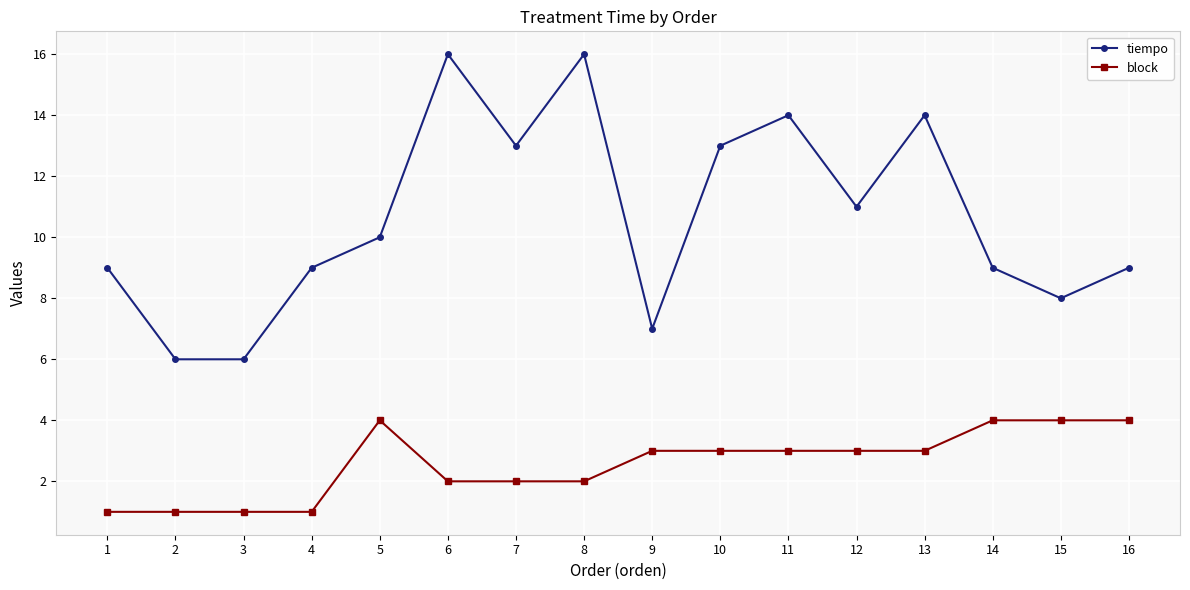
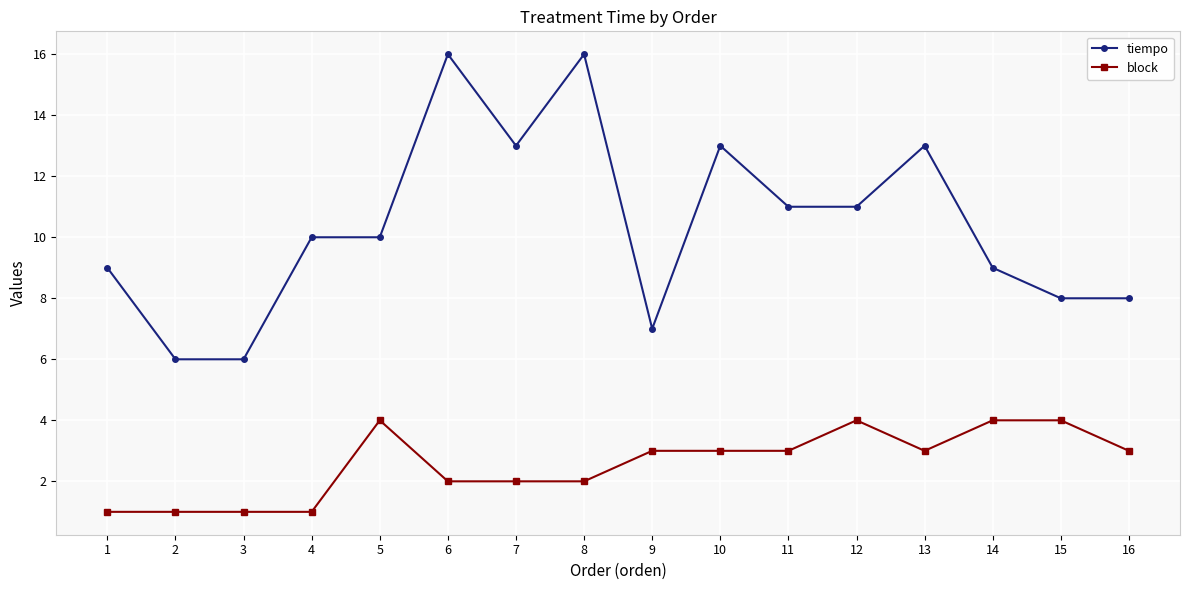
  {
    "tiempo": {
      "1": 9,
      "2": 6,
      "3": 6,
-     "4": 9,
+     "4": 10,
      "5": 10,
      "6": 16,
      "7": 13,
      "8": 16,
      "9": 7,
      "10": 13,
-     "11": 14,
+     "11": 11,
      "12": 11,
-     "13": 14,
+     "13": 13,
      "14": 9,
      "15": 8,
-     "16": 9
+     "16": 8
    },
    "block": {
      "1": 1,
      "2": 1,
      "3": 1,
      "4": 1,
      "5": 4,
      "6": 2,
      "7": 2,
      "8": 2,
      "9": 3,
      "10": 3,
      "11": 3,
-     "12": 3,
+     "12": 4,
      "13": 3,
      "14": 4,
      "15": 4,
-     "16": 4
+     "16": 3
    }
  }
